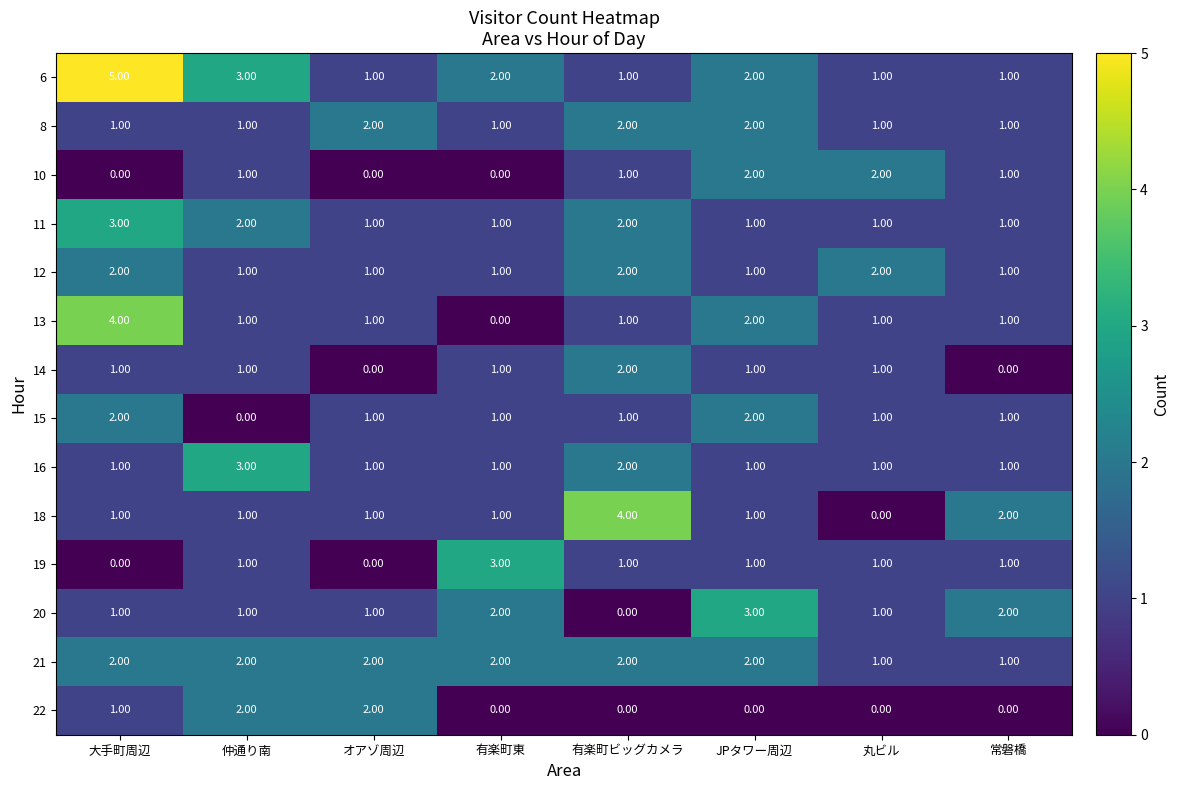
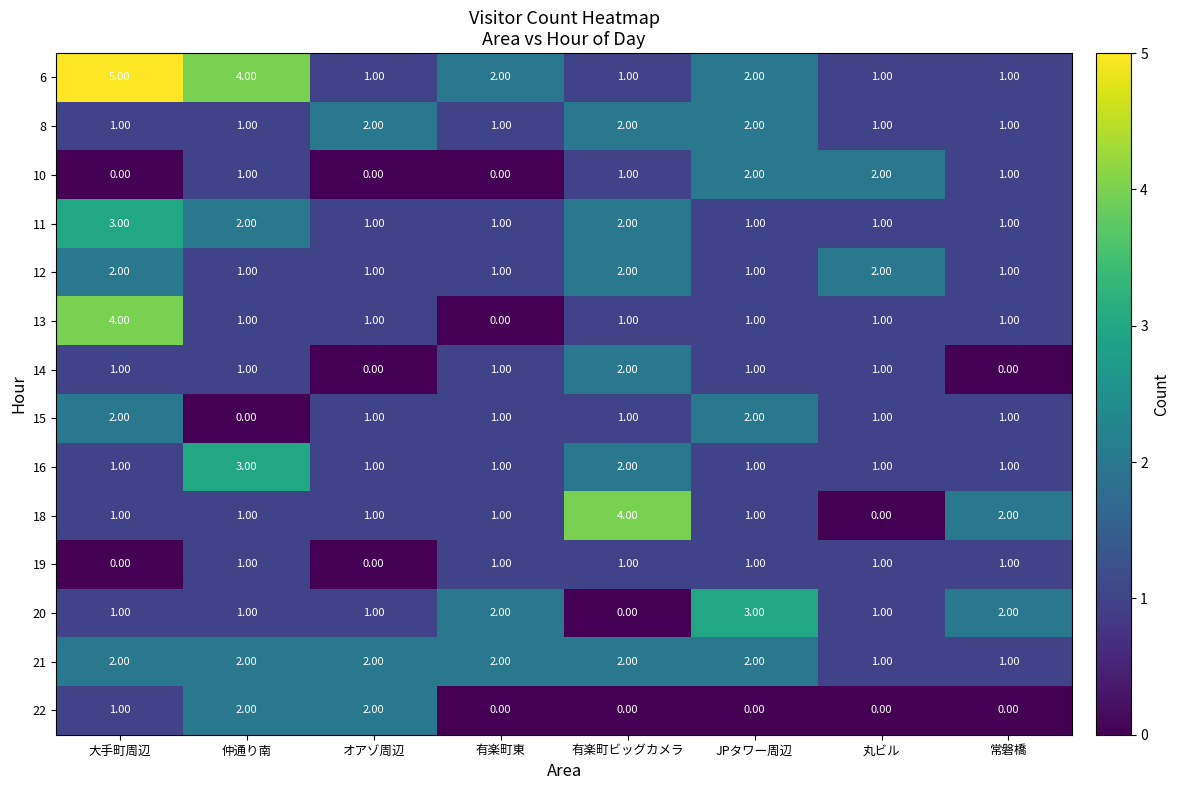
  {
    "6": {
      "大手町周辺": 5.00,
-     "仲通り南": 3.00,
+     "仲通り南": 4.00,
      "オアゾ周辺": 1.00,
      "有楽町東": 2.00,
      "有楽町ビッグカメラ": 1.00,
      "JPタワー周辺": 2.00,
      "丸ビル": 1.00,
      "常磐橋": 1.00
    },
    "8": {
      "大手町周辺": 1.00,
      "仲通り南": 1.00,
      "オアゾ周辺": 2.00,
      "有楽町東": 1.00,
      "有楽町ビッグカメラ": 2.00,
      "JPタワー周辺": 2.00,
      "丸ビル": 1.00,
      "常磐橋": 1.00
    },
    "10": {
      "大手町周辺": 0.00,
      "仲通り南": 1.00,
      "オアゾ周辺": 0.00,
      "有楽町東": 0.00,
      "有楽町ビッグカメラ": 1.00,
      "JPタワー周辺": 2.00,
      "丸ビル": 2.00,
      "常磐橋": 1.00
    },
    "11": {
      "大手町周辺": 3.00,
      "仲通り南": 2.00,
      "オアゾ周辺": 1.00,
      "有楽町東": 1.00,
      "有楽町ビッグカメラ": 2.00,
      "JPタワー周辺": 1.00,
      "丸ビル": 1.00,
      "常磐橋": 1.00
    },
    "12": {
      "大手町周辺": 2.00,
      "仲通り南": 1.00,
      "オアゾ周辺": 1.00,
      "有楽町東": 1.00,
      "有楽町ビッグカメラ": 2.00,
      "JPタワー周辺": 1.00,
      "丸ビル": 2.00,
      "常磐橋": 1.00
    },
    "13": {
      "大手町周辺": 4.00,
      "仲通り南": 1.00,
      "オアゾ周辺": 1.00,
      "有楽町東": 0.00,
      "有楽町ビッグカメラ": 1.00,
-     "JPタワー周辺": 2.00,
+     "JPタワー周辺": 1.00,
      "丸ビル": 1.00,
      "常磐橋": 1.00
    },
    "14": {
      "大手町周辺": 1.00,
      "仲通り南": 1.00,
      "オアゾ周辺": 0.00,
      "有楽町東": 1.00,
      "有楽町ビッグカメラ": 2.00,
      "JPタワー周辺": 1.00,
      "丸ビル": 1.00,
      "常磐橋": 0.00
    },
    "15": {
      "大手町周辺": 2.00,
      "仲通り南": 0.00,
      "オアゾ周辺": 1.00,
      "有楽町東": 1.00,
      "有楽町ビッグカメラ": 1.00,
      "JPタワー周辺": 2.00,
      "丸ビル": 1.00,
      "常磐橋": 1.00
    },
    "16": {
      "大手町周辺": 1.00,
      "仲通り南": 3.00,
      "オアゾ周辺": 1.00,
      "有楽町東": 1.00,
      "有楽町ビッグカメラ": 2.00,
      "JPタワー周辺": 1.00,
      "丸ビル": 1.00,
      "常磐橋": 1.00
    },
    "18": {
      "大手町周辺": 1.00,
      "仲通り南": 1.00,
      "オアゾ周辺": 1.00,
      "有楽町東": 1.00,
      "有楽町ビッグカメラ": 4.00,
      "JPタワー周辺": 1.00,
      "丸ビル": 0.00,
      "常磐橋": 2.00
    },
    "19": {
      "大手町周辺": 0.00,
      "仲通り南": 1.00,
      "オアゾ周辺": 0.00,
-     "有楽町東": 3.00,
+     "有楽町東": 1.00,
      "有楽町ビッグカメラ": 1.00,
      "JPタワー周辺": 1.00,
      "丸ビル": 1.00,
      "常磐橋": 1.00
    },
    "20": {
      "大手町周辺": 1.00,
      "仲通り南": 1.00,
      "オアゾ周辺": 1.00,
      "有楽町東": 2.00,
      "有楽町ビッグカメラ": 0.00,
      "JPタワー周辺": 3.00,
      "丸ビル": 1.00,
      "常磐橋": 2.00
    },
    "21": {
      "大手町周辺": 2.00,
      "仲通り南": 2.00,
      "オアゾ周辺": 2.00,
      "有楽町東": 2.00,
      "有楽町ビッグカメラ": 2.00,
      "JPタワー周辺": 2.00,
      "丸ビル": 1.00,
      "常磐橋": 1.00
    },
    "22": {
      "大手町周辺": 1.00,
      "仲通り南": 2.00,
      "オアゾ周辺": 2.00,
      "有楽町東": 0.00,
      "有楽町ビッグカメラ": 0.00,
      "JPタワー周辺": 0.00,
      "丸ビル": 0.00,
      "常磐橋": 0.00
    }
  }
